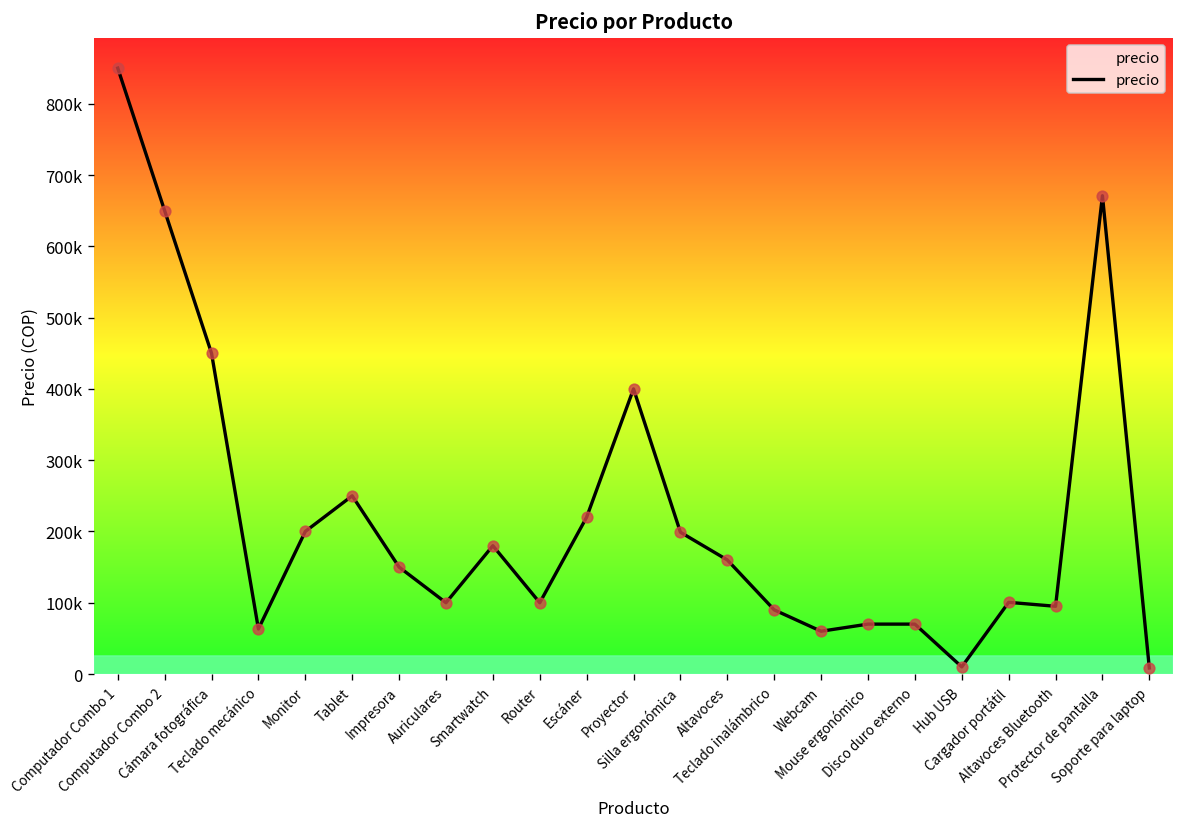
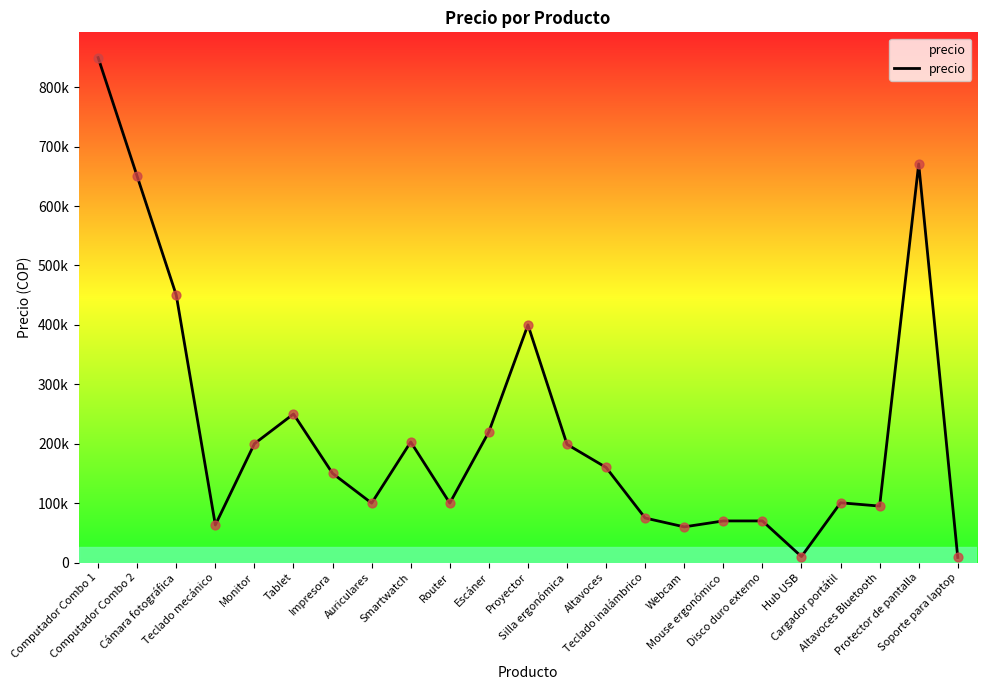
  {
    "Computador Combo 1": 850000,
    "Computador Combo 2": 650000,
    "Cámara fotográfica": 450000,
    "Teclado mecánico": 60000,
    "Monitor": 200000,
    "Tablet": 250000,
    "Impresora": 150000,
    "Auriculares": 100000,
-   "Smartwatch": 180000,
+   "Smartwatch": 200000,
    "Router": 100000,
    "Escáner": 220000,
    "Proyector": 400000,
    "Silla ergonómica": 200000,
    "Altavoces": 160000,
-   "Teclado inalámbrico": 90000,
+   "Teclado inalámbrico": 70000,
    "Webcam": 60000,
    "Mouse ergonómico": 70000,
    "Disco duro externo": 70000,
    "Cargador portátil": 100000,
    "Altavoces Bluetooth": 100000,
    "Protector de pantalla": 670000
  }
